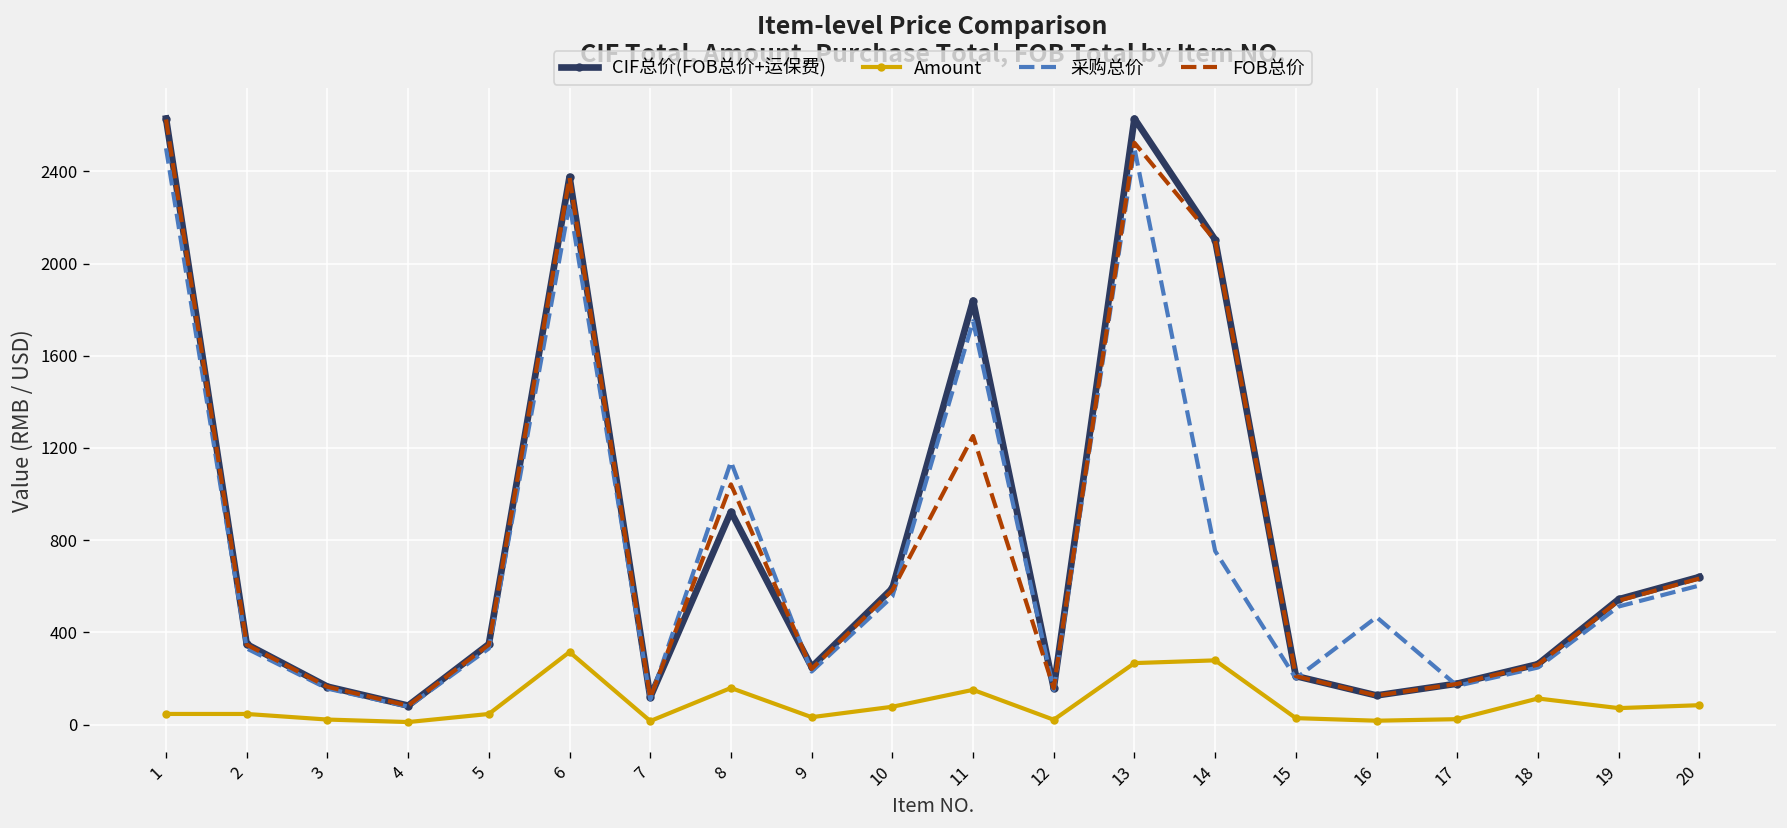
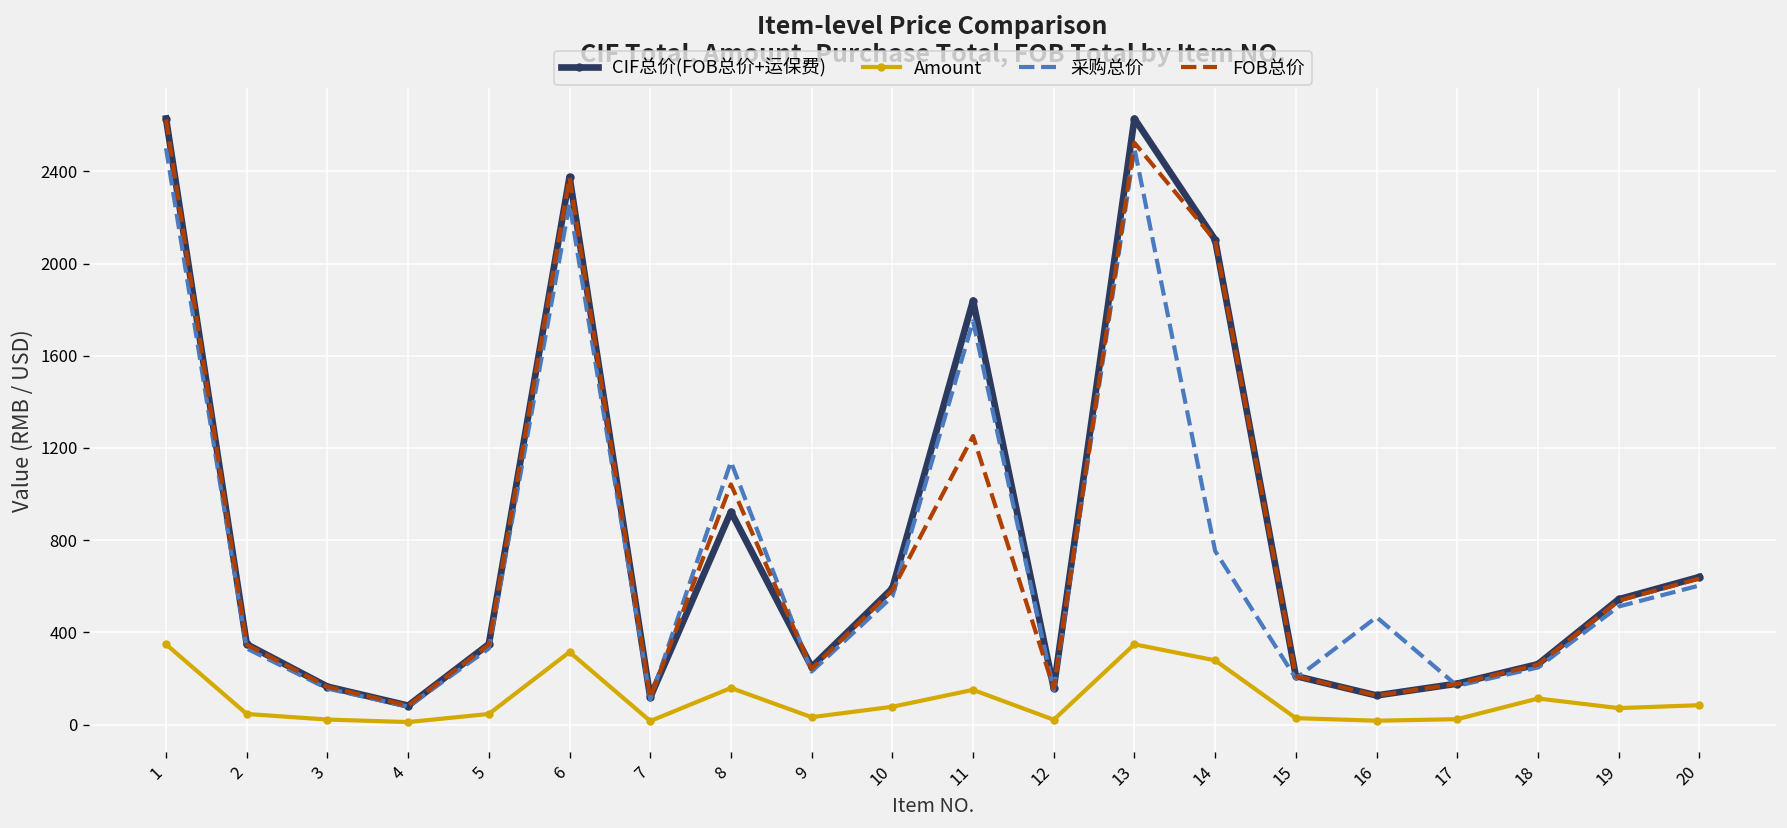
  {
    "CIF总价(FOB总价+运保费)": {
      "8": 920,
      "11": 1840,
      "13": 2630
    },
    "Amount": {
-     "1": 50,
+     "1": 350,
      "2": 50,
      "3": 20,
      "4": 10,
      "5": 50,
      "6": 310,
      "7": 20,
      "8": 160,
      "9": 30,
      "10": 80,
      "11": 150,
      "12": 20,
-     "13": 270,
+     "13": 350,
      "14": 280,
      "15": 30,
      "16": 20,
      "17": 20,
      "18": 110,
      "19": 70,
      "20": 80
    },
    "采购总价": {
      "1": 2500,
      "2": 330,
      "5": 330,
      "6": 2260,
      "8": 1140,
      "10": 560,
      "11": 1750,
      "13": 2500,
      "14": 750,
      "16": 470,
      "19": 510,
      "20": 600
    },
    "FOB总价": {
      "8": 1040,
      "11": 1250,
      "13": 2520
    }
  }
